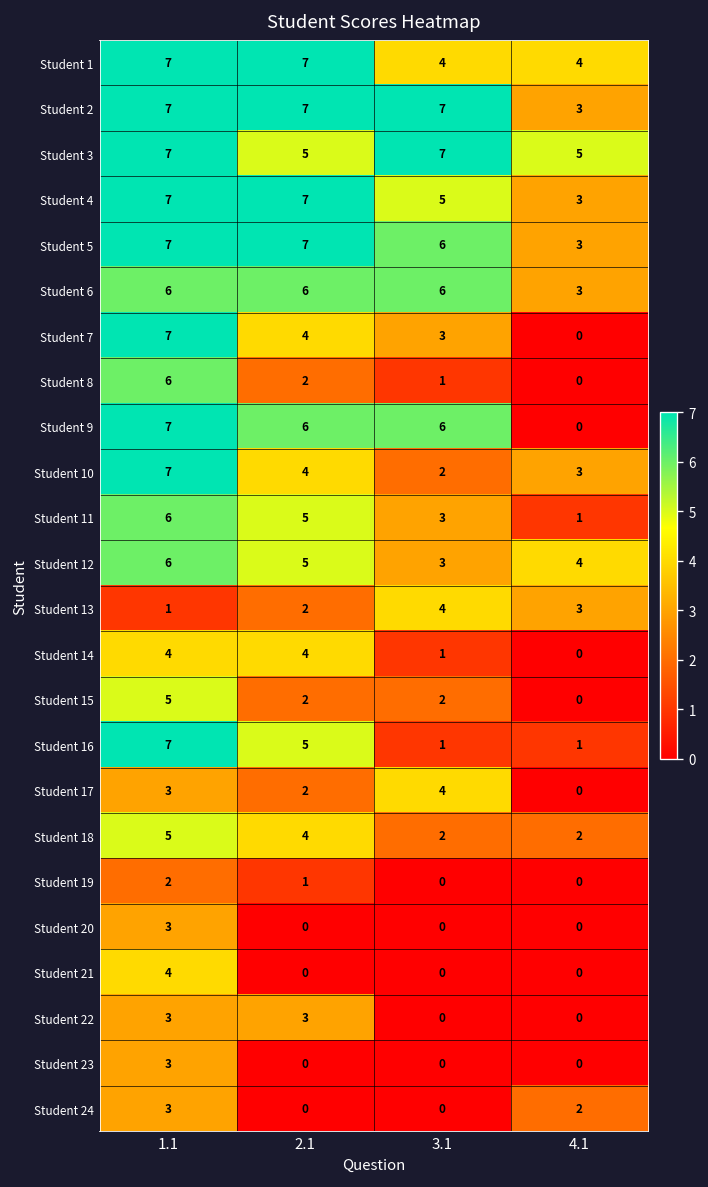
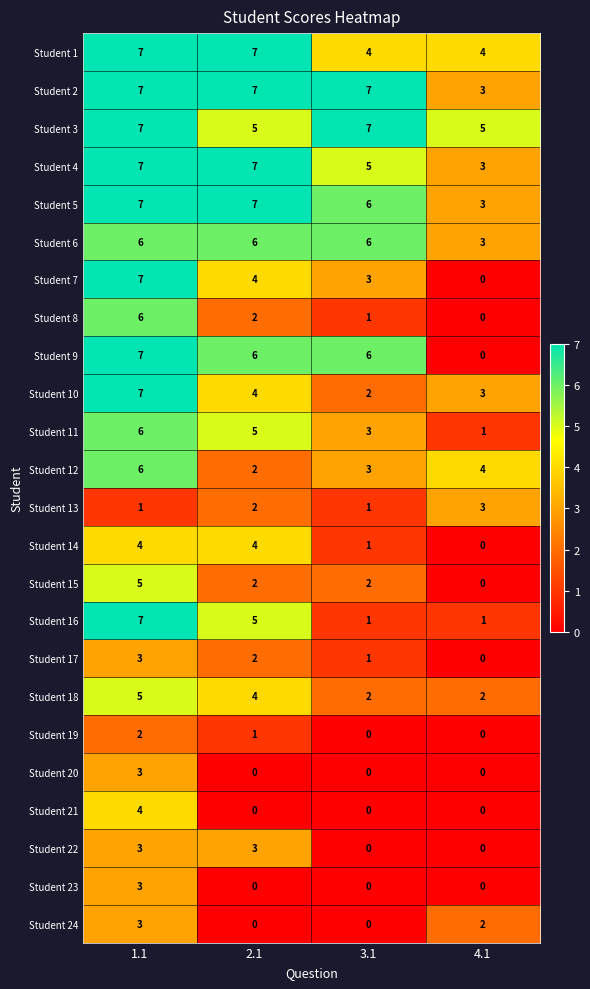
  {
    "Student 1": {
      "1.1": 7,
      "2.1": 7,
      "3.1": 4,
      "4.1": 4
    },
    "Student 2": {
      "1.1": 7,
      "2.1": 7,
      "3.1": 7,
      "4.1": 3
    },
    "Student 3": {
      "1.1": 7,
      "2.1": 5,
      "3.1": 7,
      "4.1": 5
    },
    "Student 4": {
      "1.1": 7,
      "2.1": 7,
      "3.1": 5,
      "4.1": 3
    },
    "Student 5": {
      "1.1": 7,
      "2.1": 7,
      "3.1": 6,
      "4.1": 3
    },
    "Student 6": {
      "1.1": 6,
      "2.1": 6,
      "3.1": 6,
      "4.1": 3
    },
    "Student 7": {
      "1.1": 7,
      "2.1": 4,
      "3.1": 3,
      "4.1": 0
    },
    "Student 8": {
      "1.1": 6,
      "2.1": 2,
      "3.1": 1,
      "4.1": 0
    },
    "Student 9": {
      "1.1": 7,
      "2.1": 6,
      "3.1": 6,
      "4.1": 0
    },
    "Student 10": {
      "1.1": 7,
      "2.1": 4,
      "3.1": 2,
      "4.1": 3
    },
    "Student 11": {
      "1.1": 6,
      "2.1": 5,
      "3.1": 3,
      "4.1": 1
    },
    "Student 12": {
      "1.1": 6,
-     "2.1": 5,
+     "2.1": 2,
      "3.1": 3,
      "4.1": 4
    },
    "Student 13": {
      "1.1": 1,
      "2.1": 2,
-     "3.1": 4,
+     "3.1": 1,
      "4.1": 3
    },
    "Student 14": {
      "1.1": 4,
      "2.1": 4,
      "3.1": 1,
      "4.1": 0
    },
    "Student 15": {
      "1.1": 5,
      "2.1": 2,
      "3.1": 2,
      "4.1": 0
    },
    "Student 16": {
      "1.1": 7,
      "2.1": 5,
      "3.1": 1,
      "4.1": 1
    },
    "Student 17": {
      "1.1": 3,
      "2.1": 2,
-     "3.1": 4,
+     "3.1": 1,
      "4.1": 0
    },
    "Student 18": {
      "1.1": 5,
      "2.1": 4,
      "3.1": 2,
      "4.1": 2
    },
    "Student 19": {
      "1.1": 2,
      "2.1": 1,
      "3.1": 0,
      "4.1": 0
    },
    "Student 20": {
      "1.1": 3,
      "2.1": 0,
      "3.1": 0,
      "4.1": 0
    },
    "Student 21": {
      "1.1": 4,
      "2.1": 0,
      "3.1": 0,
      "4.1": 0
    },
    "Student 22": {
      "1.1": 3,
      "2.1": 3,
      "3.1": 0,
      "4.1": 0
    },
    "Student 23": {
      "1.1": 3,
      "2.1": 0,
      "3.1": 0,
      "4.1": 0
    },
    "Student 24": {
      "1.1": 3,
      "2.1": 0,
      "3.1": 0,
      "4.1": 2
    }
  }
